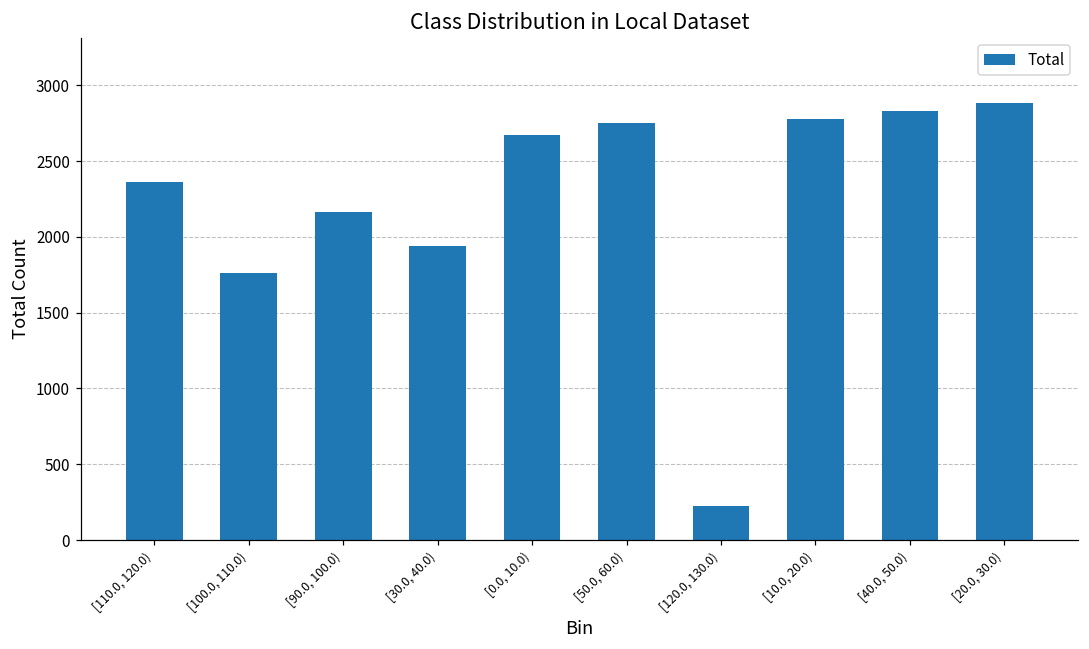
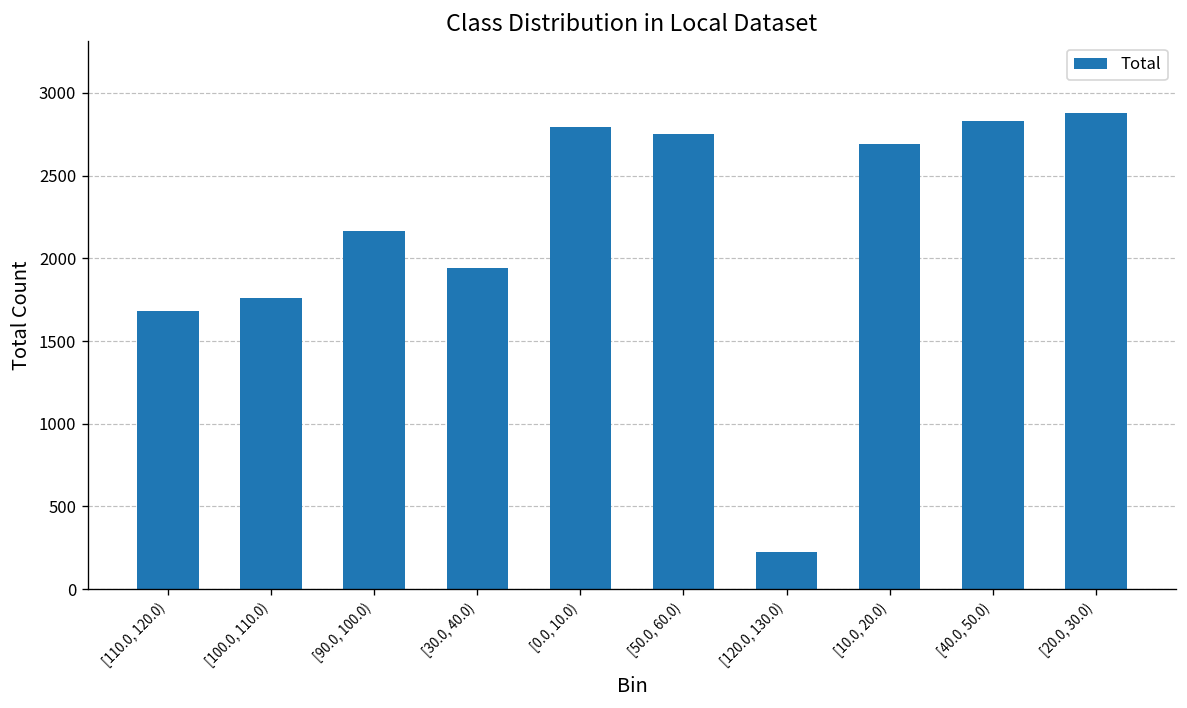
  {
-   "[110.0, 120.0)": 2360,
+   "[110.0, 120.0)": 1680,
    "[100.0, 110.0)": 1760,
    "[90.0, 100.0)": 2170,
    "[30.0, 40.0)": 1940,
-   "[0.0, 10.0)": 2670,
+   "[0.0, 10.0)": 2800,
    "[50.0, 60.0)": 2750,
    "[120.0, 130.0)": 220,
-   "[10.0, 20.0)": 2780,
+   "[10.0, 20.0)": 2690,
    "[40.0, 50.0)": 2830,
    "[20.0, 30.0)": 2880
  }
